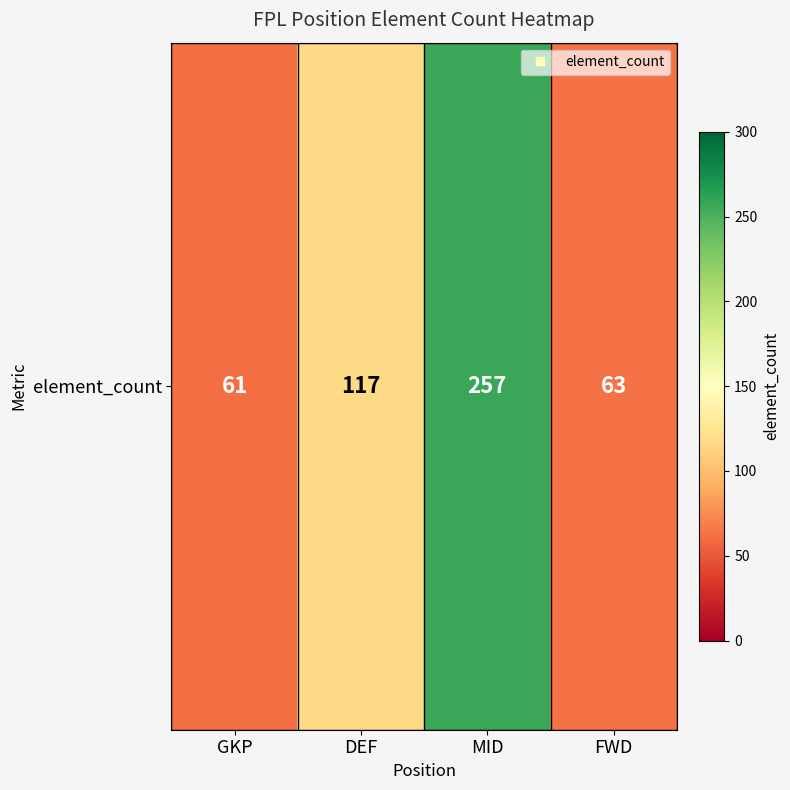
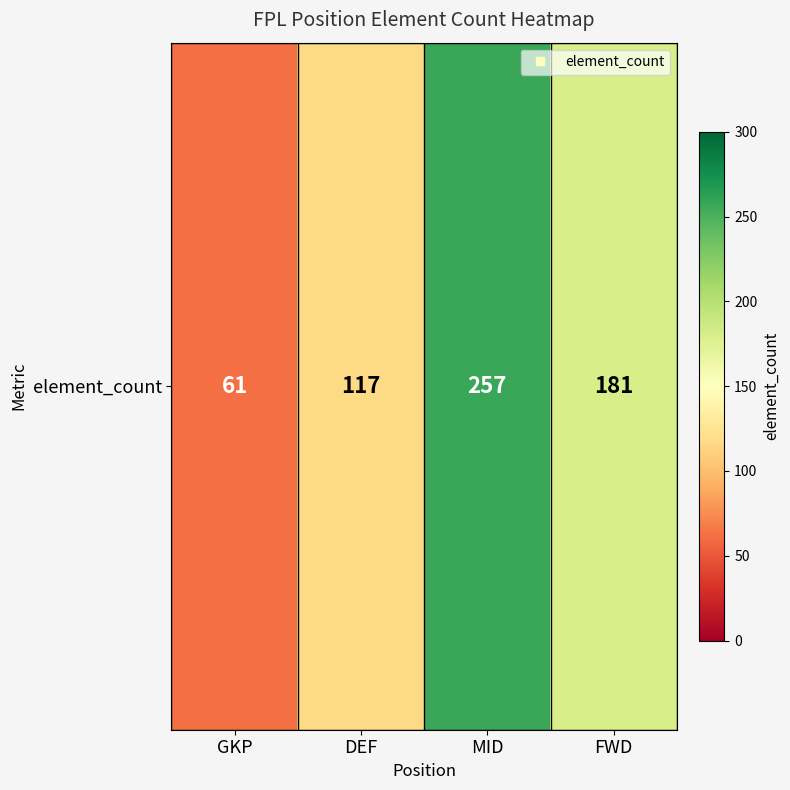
  {
    "element_count": {
      "GKP": 61,
      "DEF": 117,
      "MID": 257,
-     "FWD": 63
+     "FWD": 181
    }
  }
